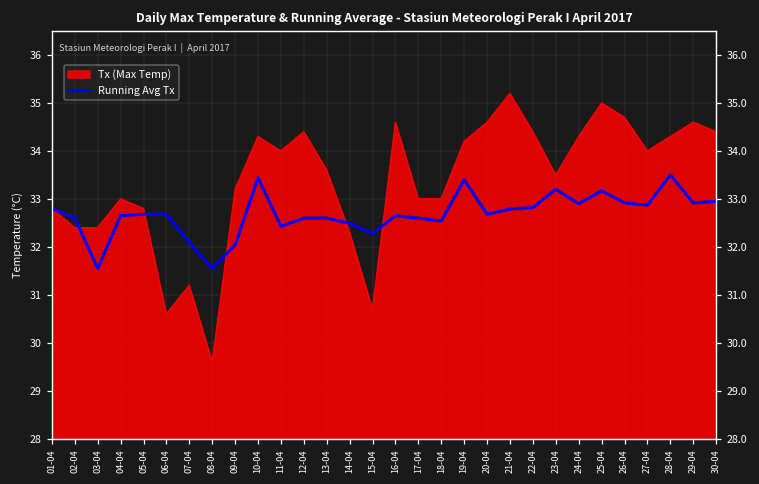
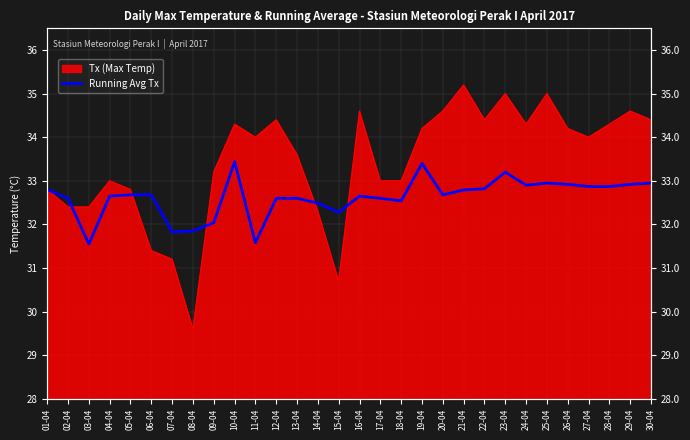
  {
    "Tx (Max Temp)": {
      "02-04": 32.4,
      "03-04": 32.4,
      "04-04": 33.0,
      "05-04": 32.8,
-     "06-04": 30.6,
+     "06-04": 31.4,
      "07-04": 31.2,
      "08-04": 29.6,
      "09-04": 33.2,
      "10-04": 34.3,
      "11-04": 34.0,
      "12-04": 34.4,
      "13-04": 33.6,
      "14-04": 32.3,
      "15-04": 30.7,
      "16-04": 34.6,
      "17-04": 33.0,
      "18-04": 33.0,
      "19-04": 34.2,
      "20-04": 34.6,
      "21-04": 35.2,
      "22-04": 34.4,
-     "23-04": 33.5,
+     "23-04": 35.0,
      "24-04": 34.3,
      "25-04": 35.0,
-     "26-04": 34.7,
+     "26-04": 34.2,
      "27-04": 34.0,
      "28-04": 34.3,
      "29-04": 34.6,
      "30-04": 34.4
    },
    "Running Avg Tx": {
      "02-04": 32.6,
      "03-04": 31.6,
      "04-04": 32.7,
      "05-04": 32.7,
      "06-04": 32.7,
-     "07-04": 32.1,
-     "08-04": 31.6,
+     "07-04": 31.8,
+     "08-04": 31.9,
      "09-04": 32.0,
      "10-04": 33.4,
-     "11-04": 32.4,
+     "11-04": 31.6,
      "12-04": 32.6,
      "13-04": 32.6,
      "14-04": 32.5,
      "15-04": 32.3,
      "16-04": 32.7,
      "17-04": 32.6,
      "18-04": 32.5,
      "19-04": 33.4,
      "20-04": 32.7,
      "21-04": 32.8,
      "22-04": 32.8,
      "23-04": 33.2,
      "24-04": 32.9,
-     "25-04": 33.2,
+     "25-04": 33.0,
      "26-04": 32.9,
      "27-04": 32.9,
-     "28-04": 33.5,
+     "28-04": 32.9,
      "29-04": 32.9,
      "30-04": 33.0
    }
  }
